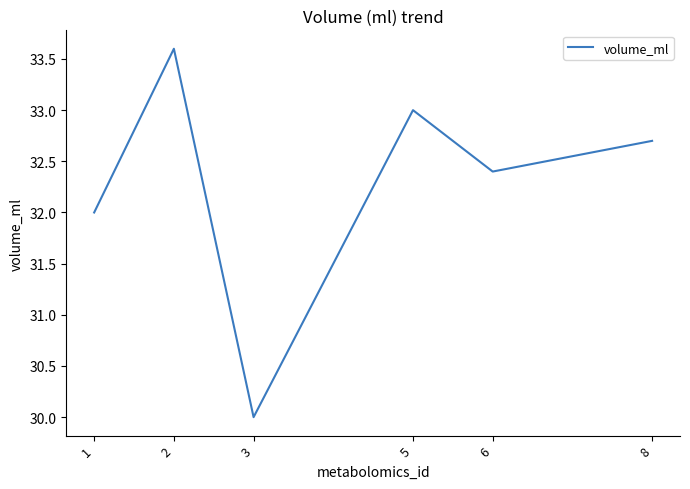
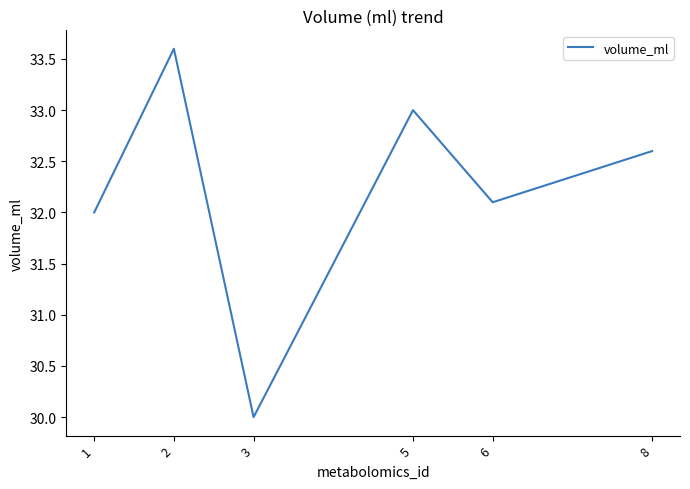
  {
    "1": 32.0,
    "2": 33.6,
    "3": 30.0,
    "5": 33.0,
-   "6": 32.4,
-   "8": 32.7
+   "6": 32.1,
+   "8": 32.6
  }
